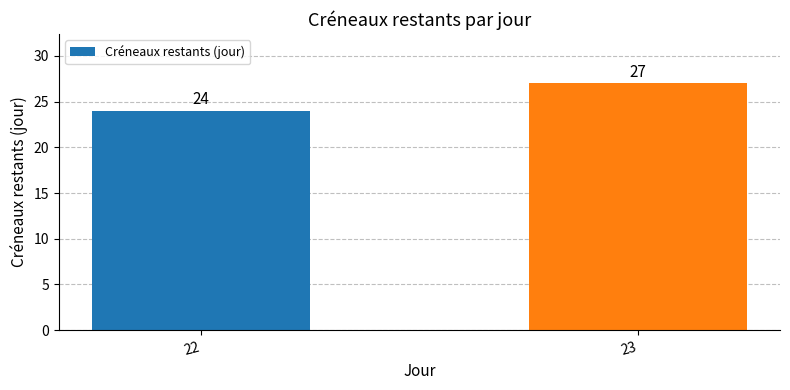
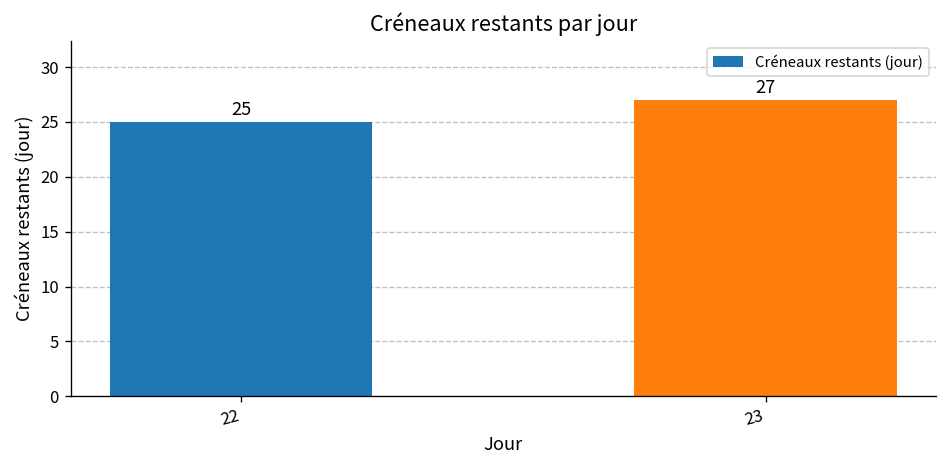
  {
-   "22": 24,
+   "22": 25,
    "23": 27
  }
